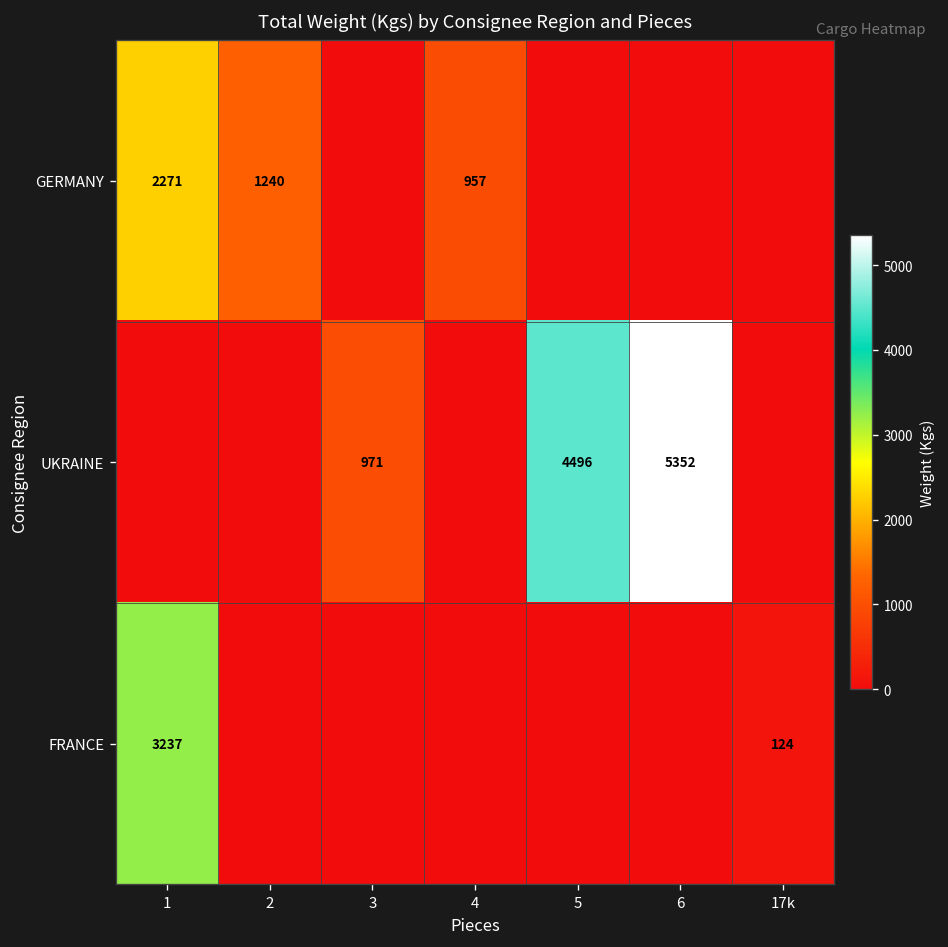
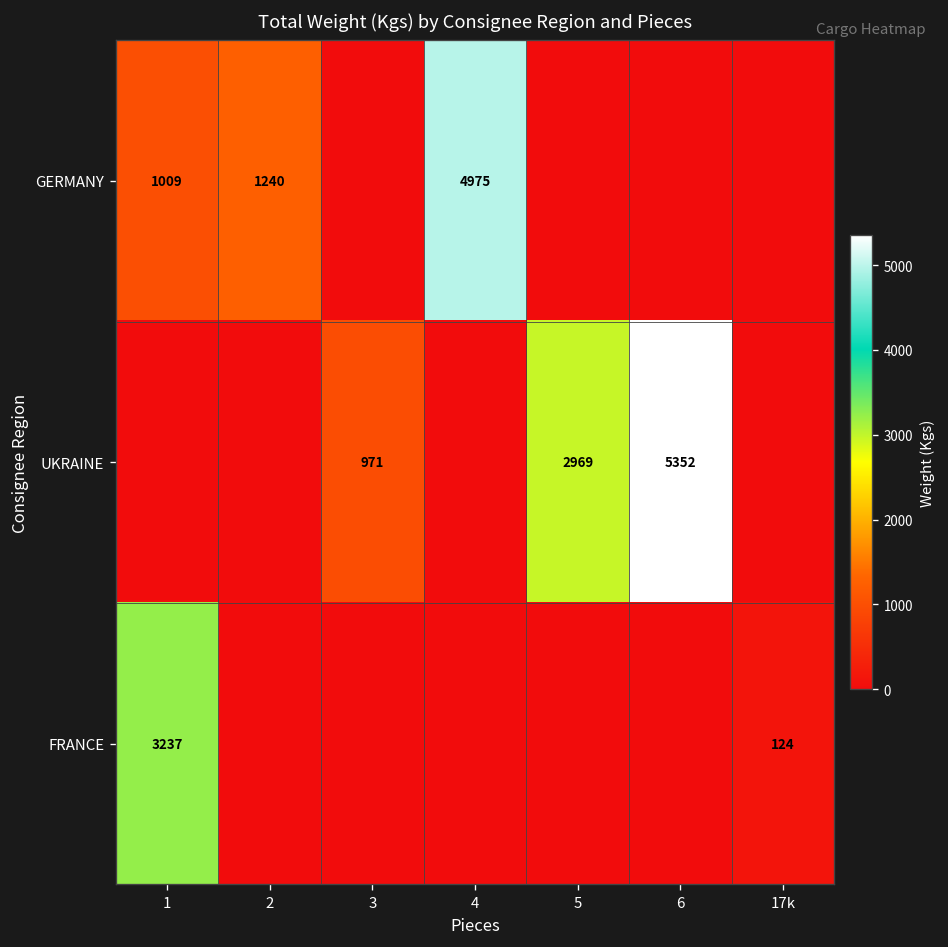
  {
    "GERMANY": {
-     "1": 2271,
+     "1": 1009,
      "2": 1240,
-     "4": 957
+     "4": 4975
    },
    "UKRAINE": {
      "3": 971,
-     "5": 4496,
+     "5": 2969,
      "6": 5352
    },
    "FRANCE": {
      "1": 3237,
      "17k": 124
    }
  }
